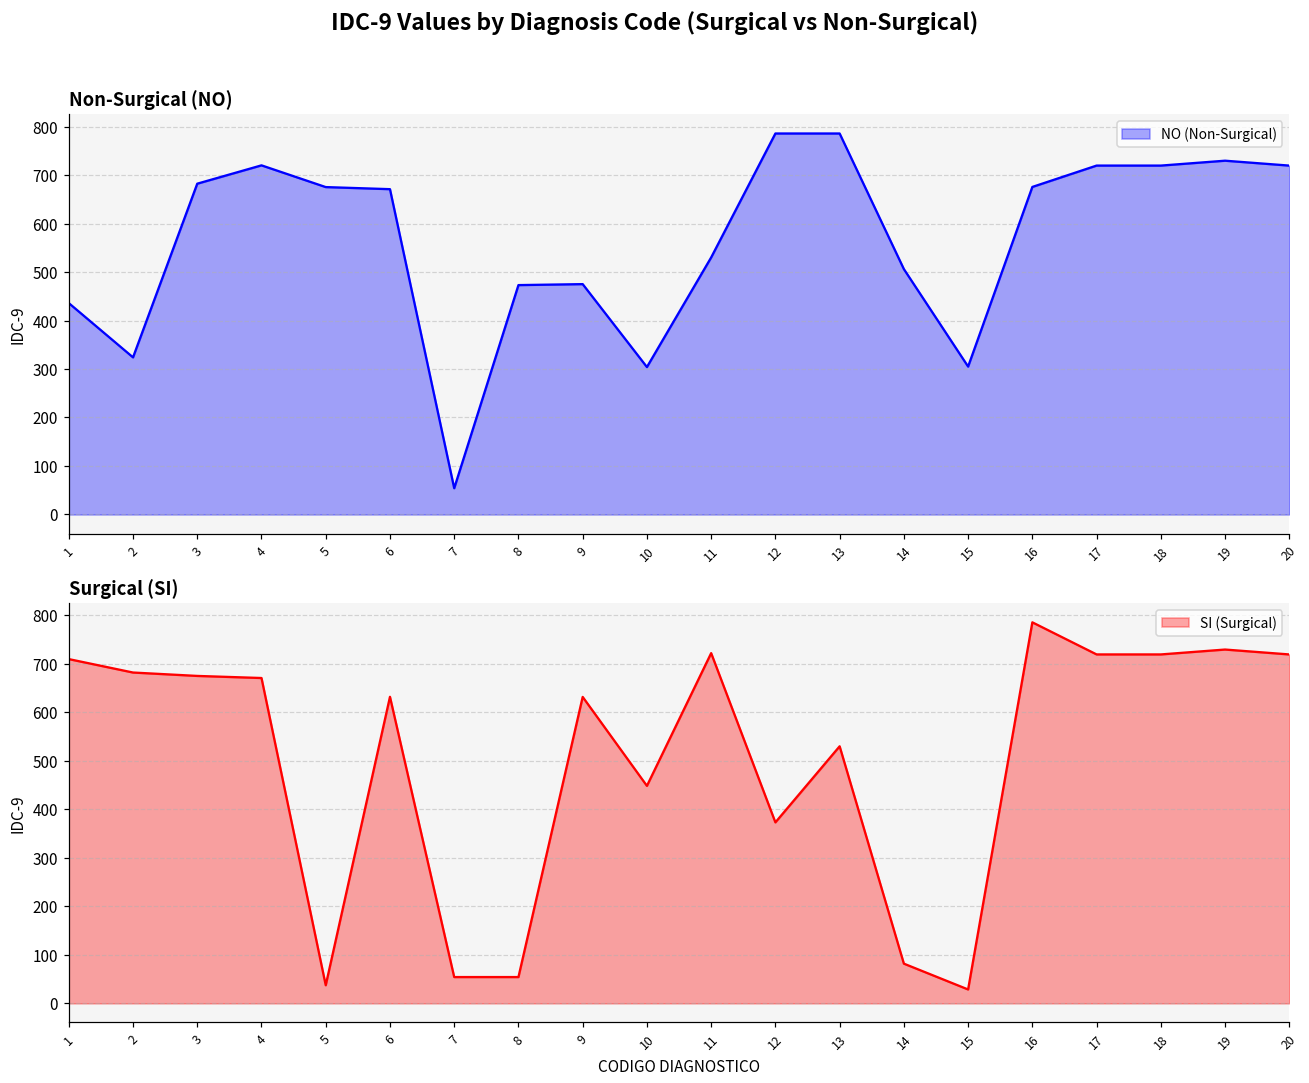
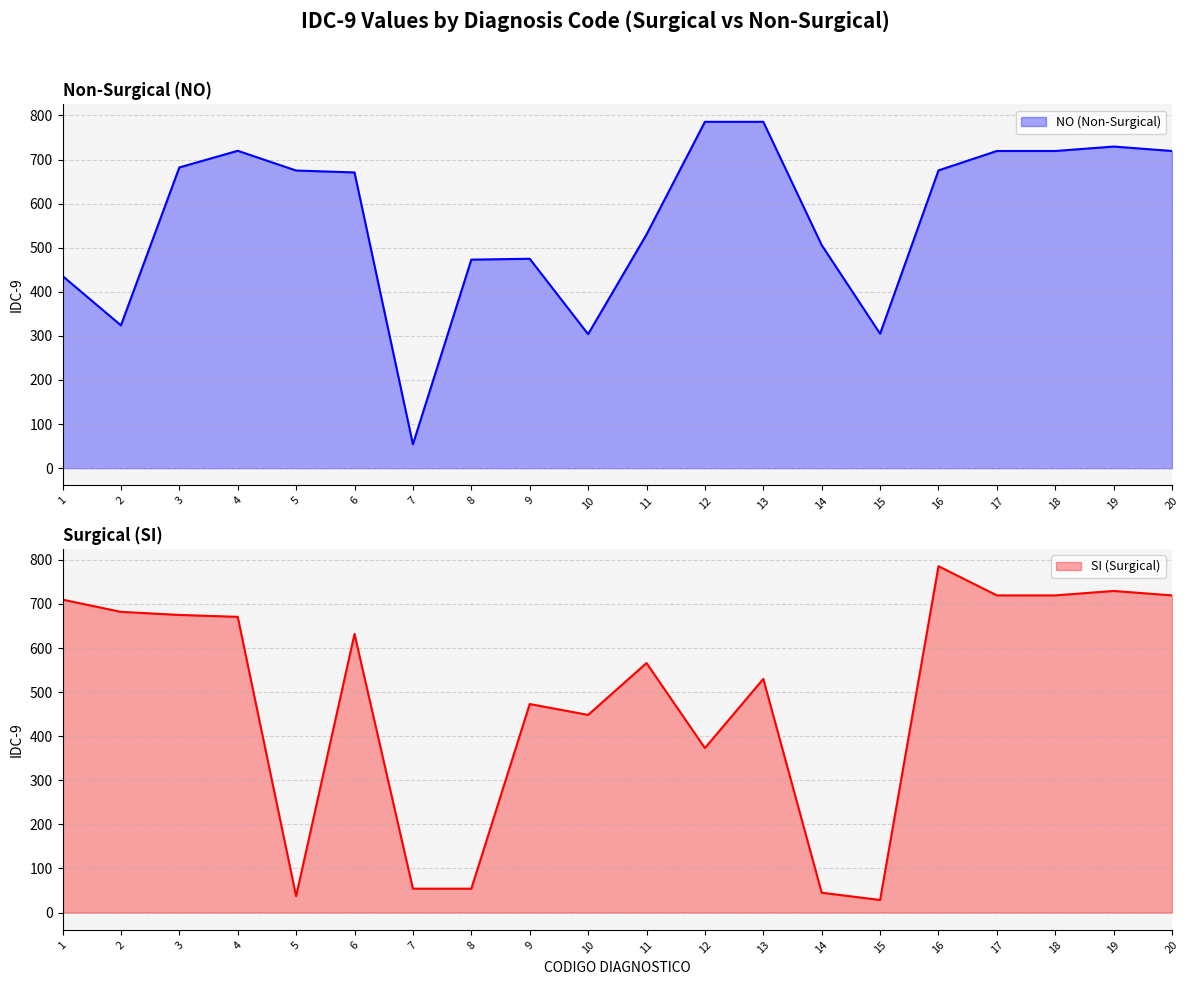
  {
    "Non-Surgical (NO)": {
      "1": 440,
      "2": 320,
      "3": 680,
      "4": 720,
      "5": 680,
      "6": 670,
      "7": 50,
      "8": 470,
      "9": 480,
      "10": 300,
      "11": 530,
      "12": 790,
      "13": 790,
      "14": 510,
      "15": 310,
      "16": 680,
      "17": 720,
      "18": 720,
      "19": 730,
      "20": 720
    },
    "Surgical (SI)": {
      "1": 710,
      "2": 680,
      "3": 680,
      "4": 670,
      "5": 40,
      "6": 630,
      "7": 50,
      "8": 50,
-     "9": 630,
+     "9": 470,
      "10": 450,
-     "11": 720,
+     "11": 570,
      "12": 370,
      "13": 530,
-     "14": 80,
+     "14": 50,
      "15": 30,
      "16": 790,
      "17": 720,
      "18": 720,
      "19": 730,
      "20": 720
    }
  }
